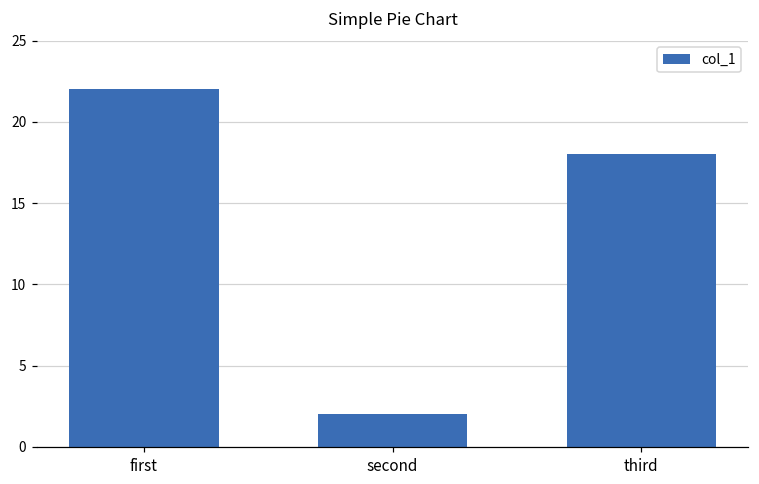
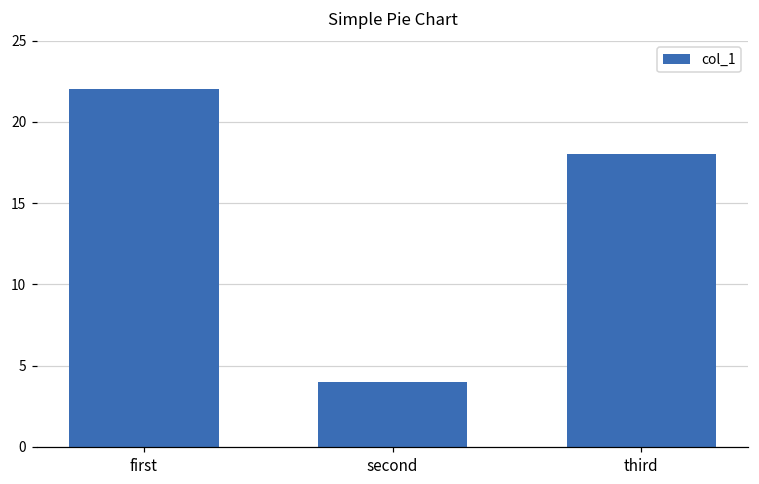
  {
    "first": 22,
-   "second": 2,
+   "second": 4,
    "third": 18
  }
